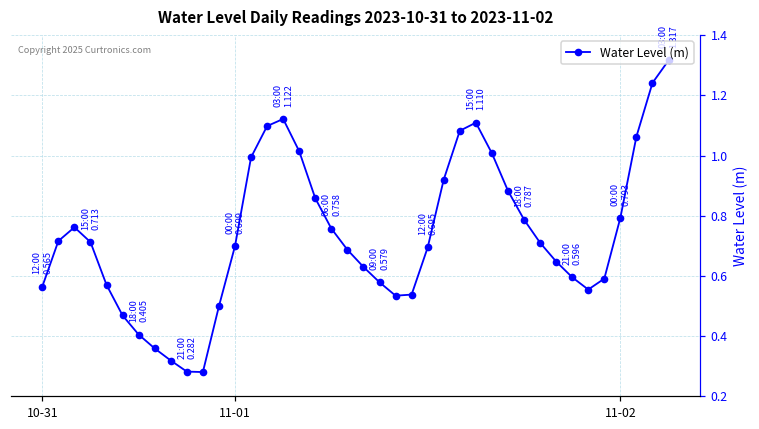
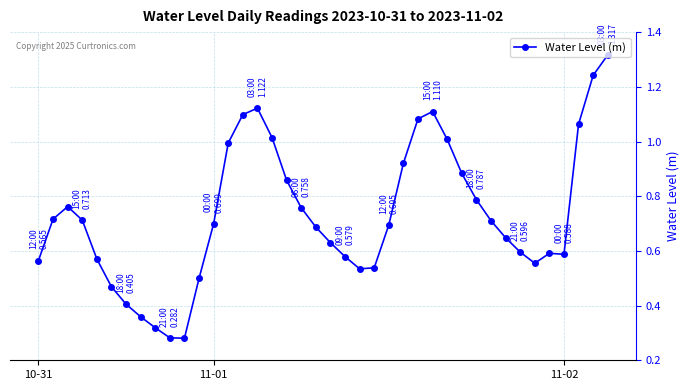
  {
    "10-31": 0.565,
    "11-01": 0.699,
-   "11-02": 0.793
+   "11-02": 0.588
  }
